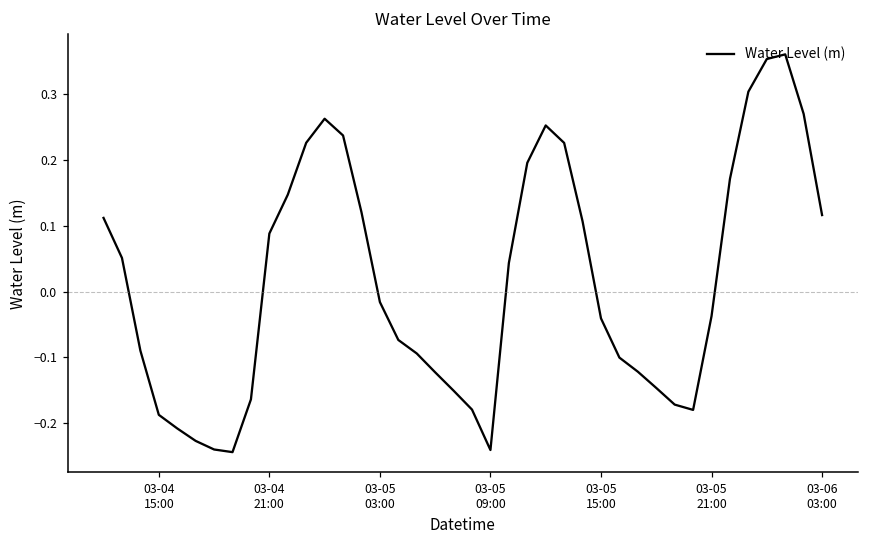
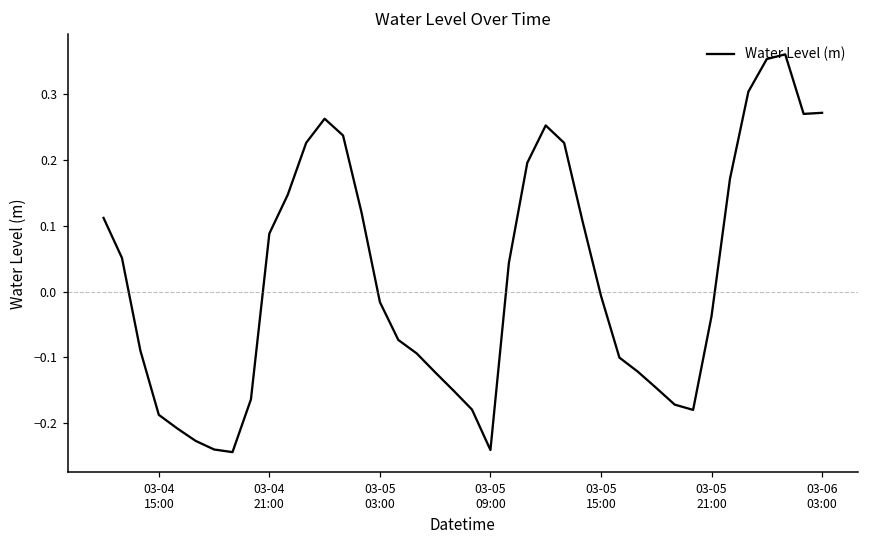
  {
    "03-04 15:00": -0.19,
    "03-04 21:00": 0.09,
    "03-05 03:00": -0.02,
    "03-05 09:00": -0.24,
-   "03-05 15:00": -0.04,
+   "03-05 15:00": -0.01,
    "03-05 21:00": -0.04,
-   "03-06 03:00": 0.12
+   "03-06 03:00": 0.27
  }
